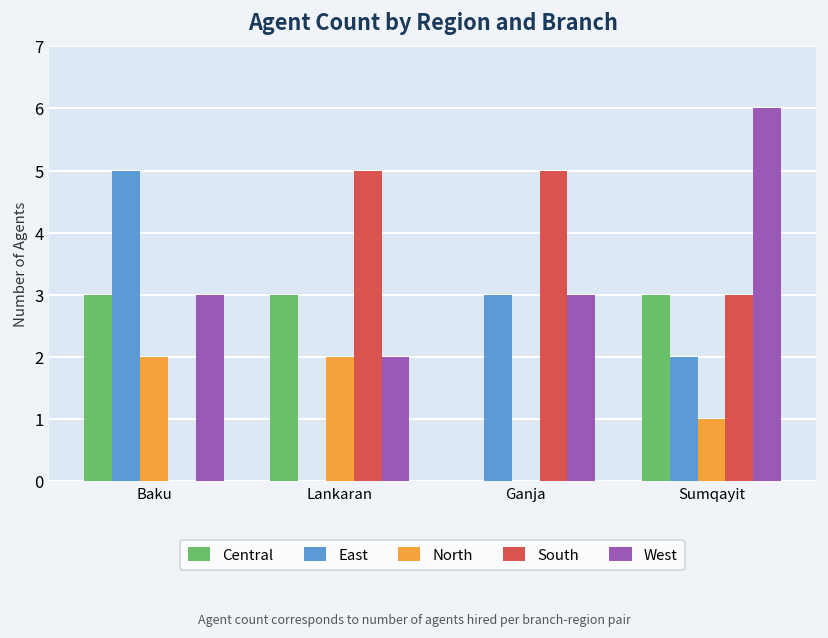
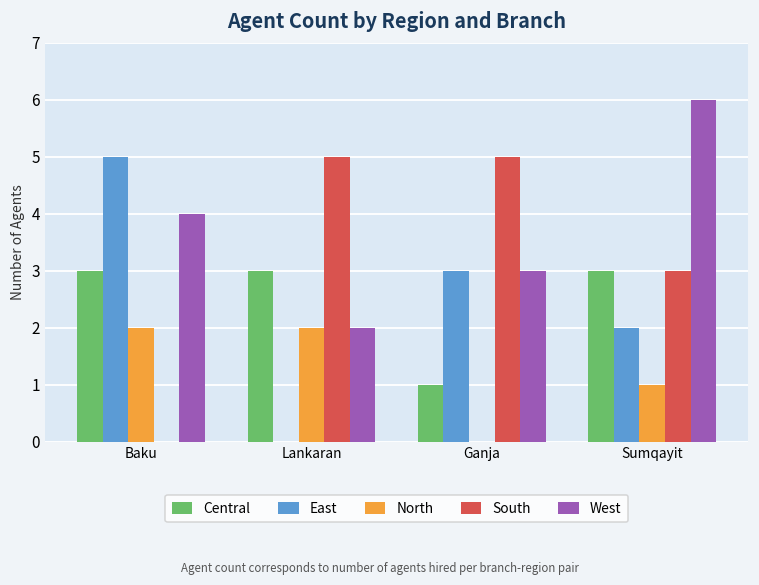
  {
    "Central": {
      "Baku": 3,
      "Lankaran": 3,
-     "Ganja": 0,
+     "Ganja": 1,
      "Sumqayit": 3
    },
    "East": {
      "Baku": 5,
      "Lankaran": 0,
      "Ganja": 3,
      "Sumqayit": 2
    },
    "North": {
      "Baku": 2,
      "Lankaran": 2,
      "Ganja": 0,
      "Sumqayit": 1
    },
    "South": {
      "Baku": 0,
      "Lankaran": 5,
      "Ganja": 5,
      "Sumqayit": 3
    },
    "West": {
-     "Baku": 3,
+     "Baku": 4,
      "Lankaran": 2,
      "Ganja": 3,
      "Sumqayit": 6
    }
  }
